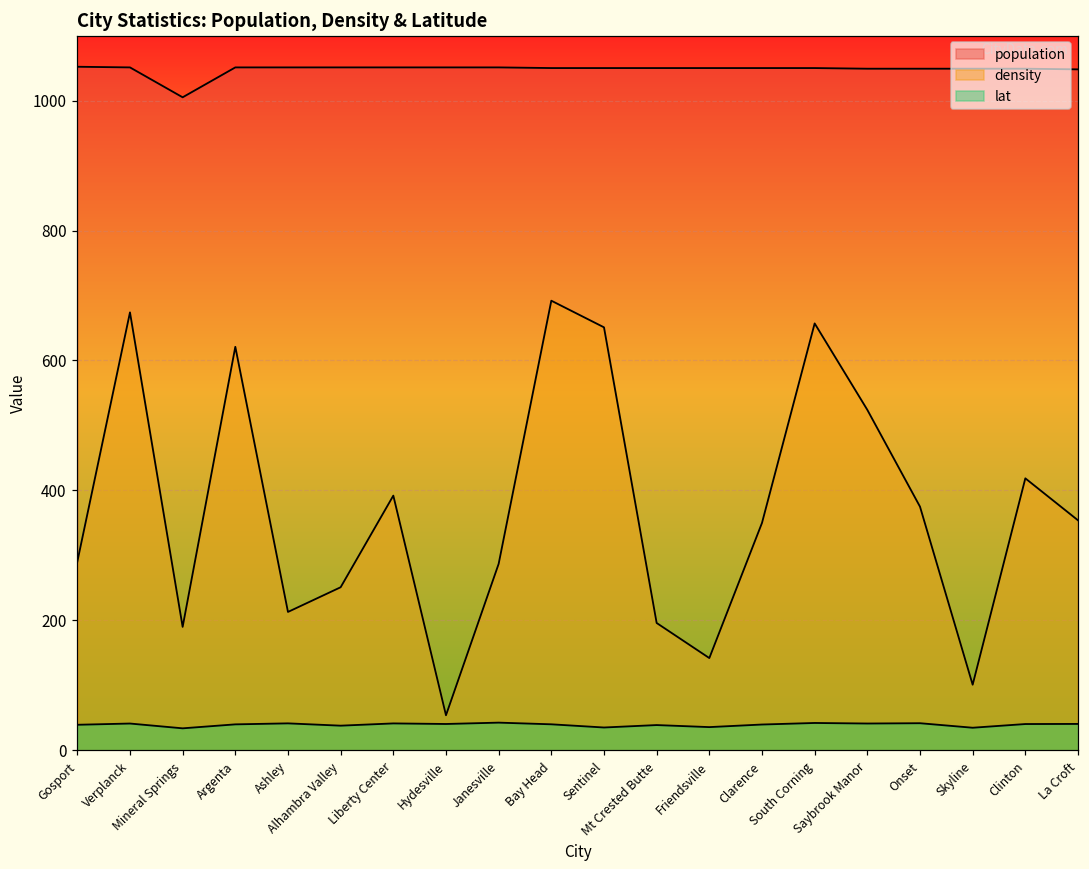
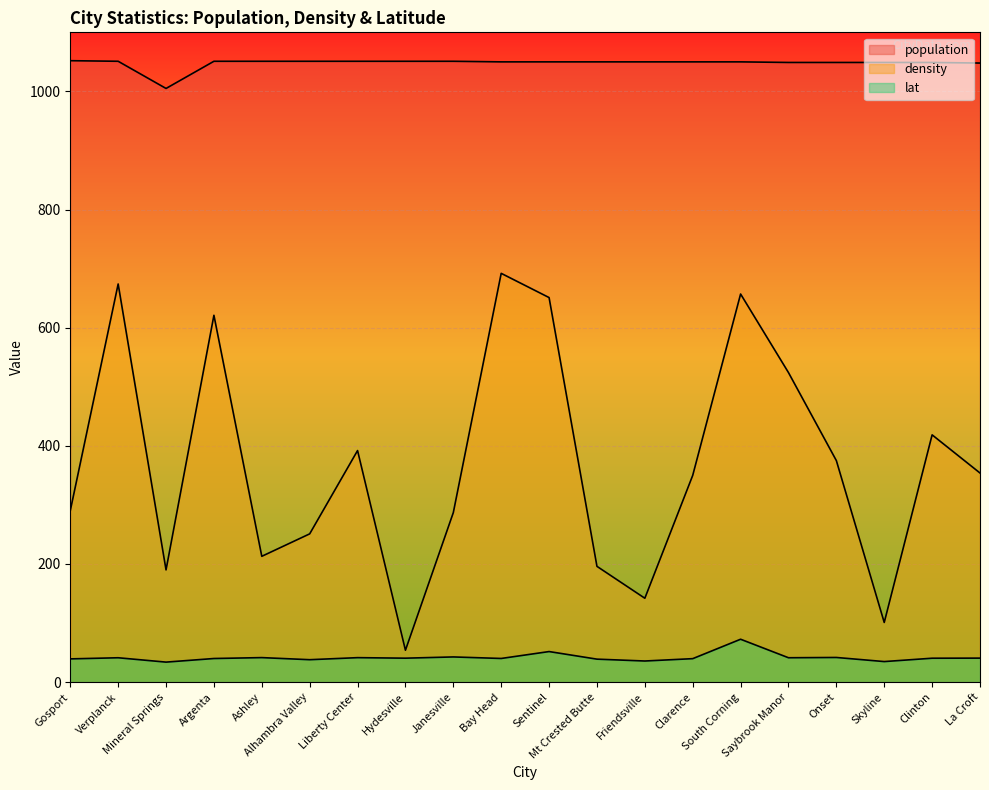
  {
    "population": {
      "Gosport": 1050,
      "Verplanck": 1050,
      "Mineral Springs": 1010,
      "Argenta": 1050,
      "Ashley": 1050,
      "Alhambra Valley": 1050,
      "Liberty Center": 1050,
      "Hydesville": 1050,
      "Janesville": 1050,
      "Bay Head": 1050,
      "Sentinel": 1050,
      "Mt Crested Butte": 1050,
      "Friendsville": 1050,
      "Clarence": 1050,
      "South Corning": 1050,
      "Saybrook Manor": 1050,
      "Onset": 1050,
      "La Croft": 1050
    },
    "density": {
      "Gosport": 290,
      "Verplanck": 670,
      "Mineral Springs": 190,
      "Argenta": 620,
      "Ashley": 210,
      "Alhambra Valley": 250,
      "Liberty Center": 390,
      "Hydesville": 50,
      "Janesville": 290,
      "Bay Head": 690,
      "Sentinel": 650,
      "Mt Crested Butte": 200,
      "Friendsville": 140,
      "Clarence": 350,
      "South Corning": 660,
      "Saybrook Manor": 520,
      "Onset": 380,
      "Skyline": 100,
      "Clinton": 420,
      "La Croft": 350
    },
    "lat": {
      "Gosport": 40,
      "Verplanck": 40,
      "Mineral Springs": 30,
      "Argenta": 40,
      "Ashley": 40,
      "Alhambra Valley": 40,
      "Liberty Center": 40,
      "Hydesville": 40,
      "Janesville": 40,
      "Bay Head": 40,
-     "Sentinel": 40,
+     "Sentinel": 50,
      "Mt Crested Butte": 40,
      "Friendsville": 40,
      "Clarence": 40,
-     "South Corning": 40,
+     "South Corning": 70,
      "Saybrook Manor": 40,
      "Onset": 40,
      "Skyline": 30,
      "Clinton": 40,
      "La Croft": 40
    }
  }
